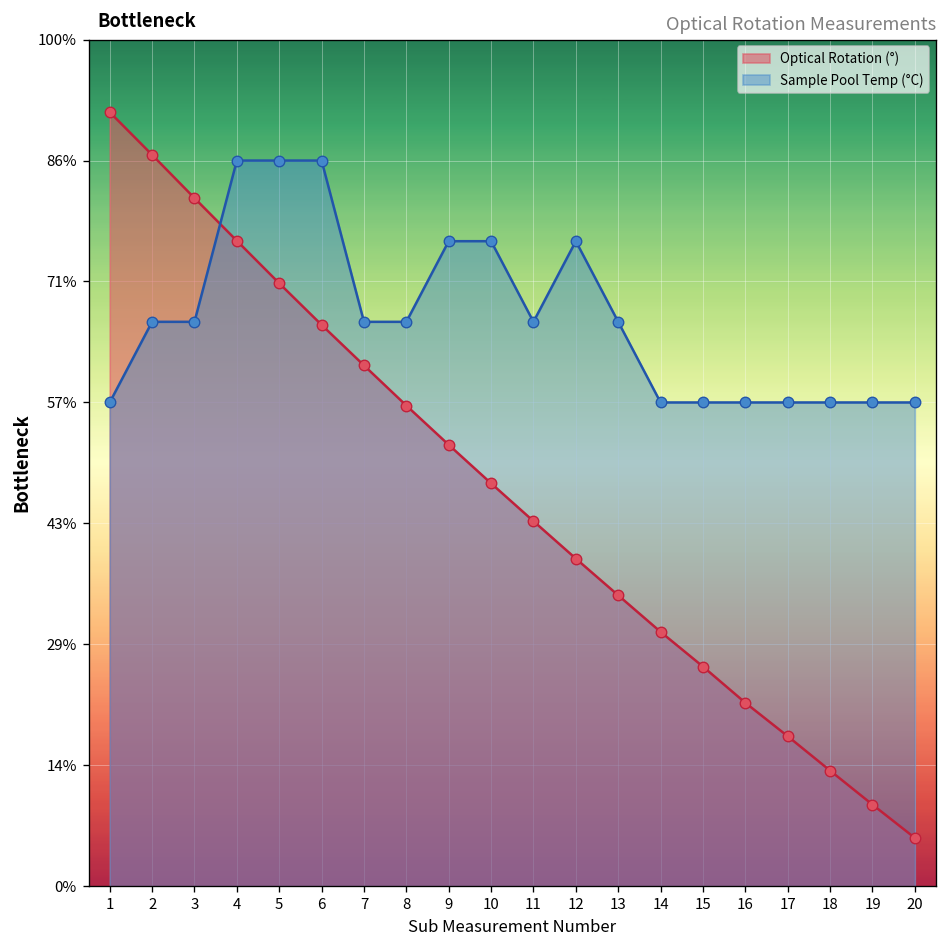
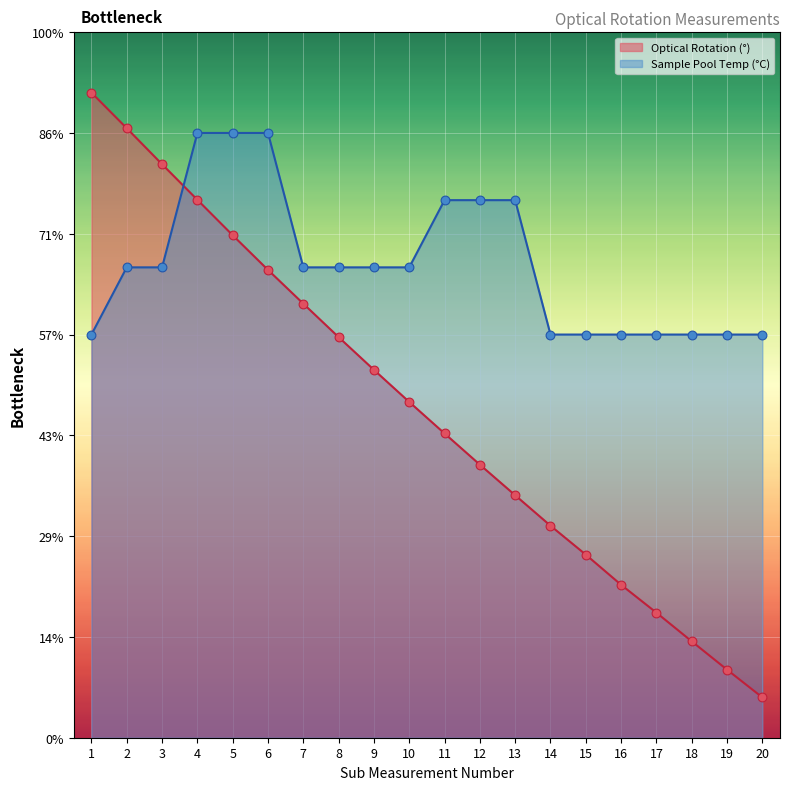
  {
    "Optical Rotation (°)": {
      "1": "91%",
      "2": "86%",
      "3": "81%",
      "4": "76%",
      "5": "71%",
      "6": "66%",
      "7": "62%",
      "8": "57%",
      "9": "52%",
      "10": "48%",
      "11": "43%",
      "12": "39%",
      "13": "34%",
      "14": "30%",
      "15": "26%",
      "16": "22%",
      "17": "18%",
      "18": "14%",
      "19": "10%",
      "20": "6%"
    },
    "Sample Pool Temp (°C)": {
      "1": "57%",
      "2": "67%",
      "3": "67%",
      "4": "86%",
      "5": "86%",
      "6": "86%",
      "7": "67%",
      "8": "67%",
-     "9": "76%",
-     "10": "76%",
-     "11": "67%",
+     "9": "67%",
+     "10": "67%",
+     "11": "76%",
      "12": "76%",
-     "13": "67%",
+     "13": "76%",
      "14": "57%",
      "15": "57%",
      "16": "57%",
      "17": "57%",
      "18": "57%",
      "19": "57%",
      "20": "57%"
    }
  }
